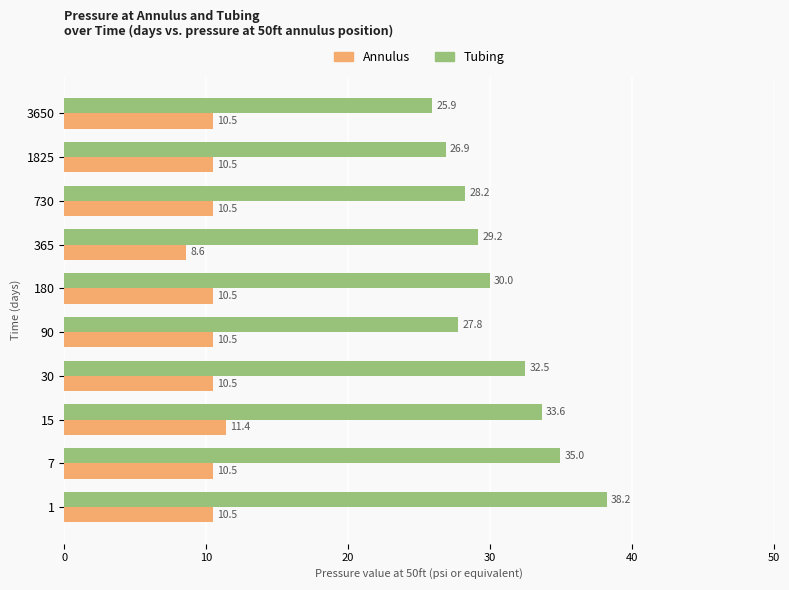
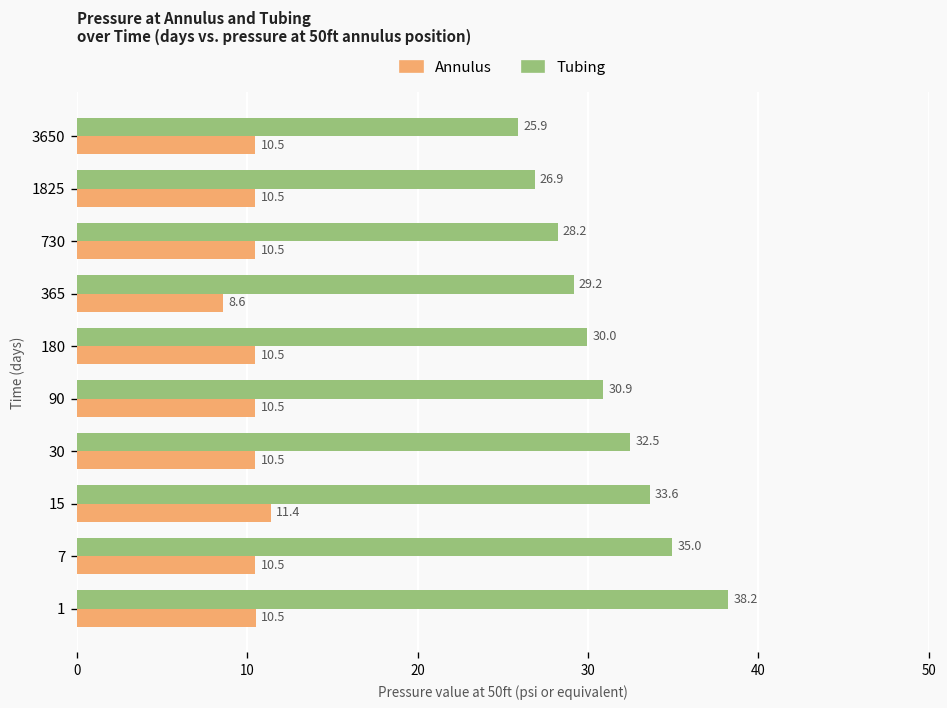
  {
    "Tubing": {
      "3650": 25.9,
      "1825": 26.9,
      "730": 28.2,
      "365": 29.2,
      "180": 30.0,
-     "90": 27.8,
+     "90": 30.9,
      "30": 32.5,
      "15": 33.6,
      "7": 35.0,
      "1": 38.2
    },
    "Annulus": {
      "3650": 10.5,
      "1825": 10.5,
      "730": 10.5,
      "365": 8.6,
      "180": 10.5,
      "90": 10.5,
      "30": 10.5,
      "15": 11.4,
      "7": 10.5,
      "1": 10.5
    }
  }
